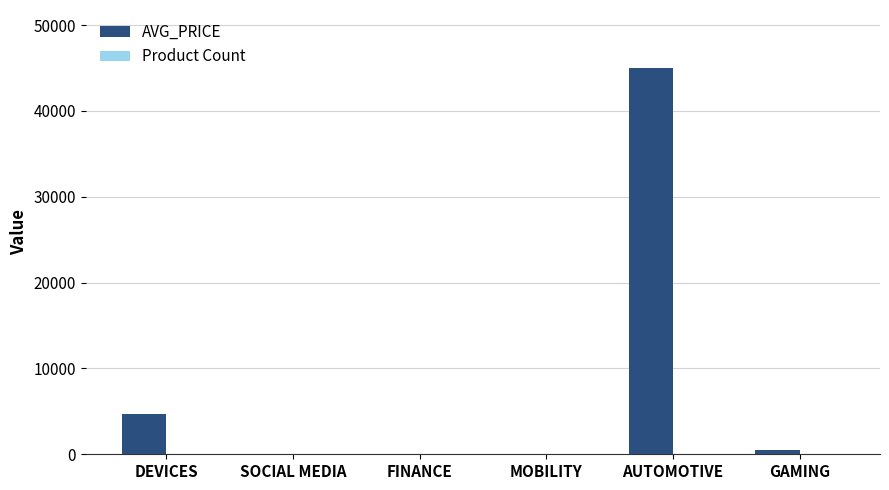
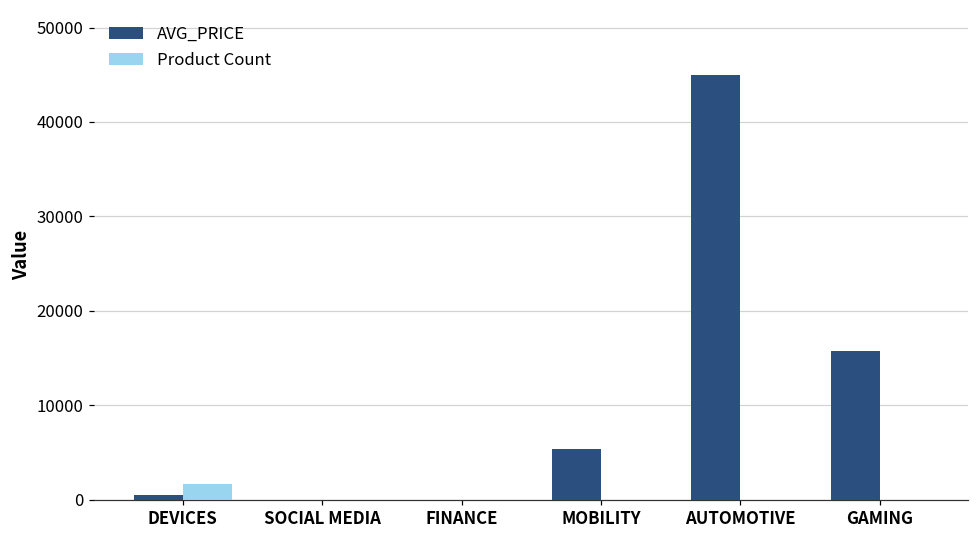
  {
    "AVG_PRICE": {
-     "DEVICES": 5000,
+     "DEVICES": 0,
      "SOCIAL MEDIA": 0,
-     "MOBILITY": 0,
+     "MOBILITY": 5000,
      "AUTOMOTIVE": 45000,
-     "GAMING": 1000
+     "GAMING": 16000
    },
    "Product Count": {
-     "DEVICES": 0
+     "DEVICES": 2000
    }
  }
